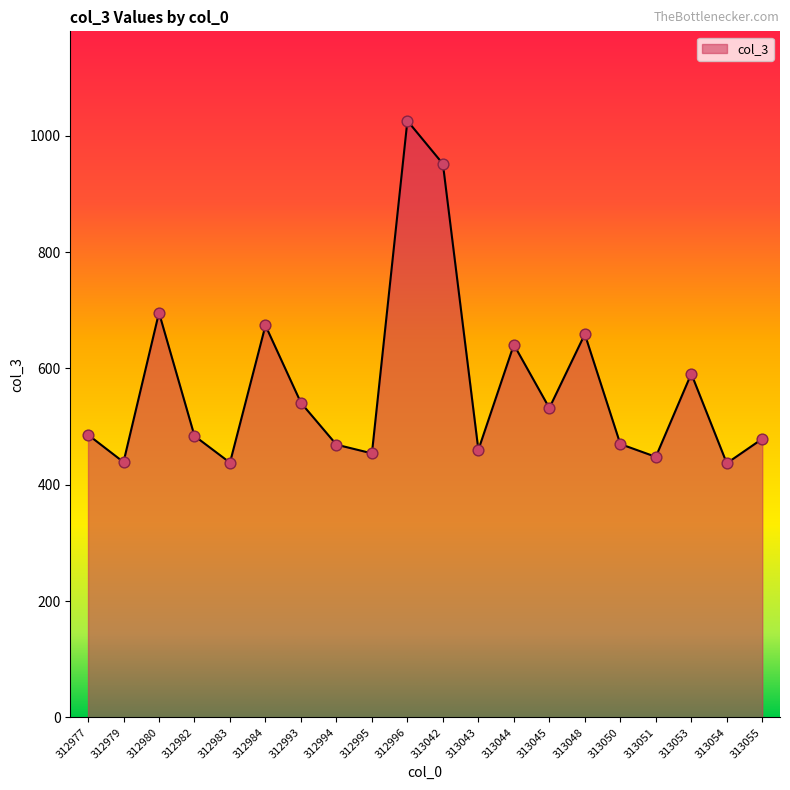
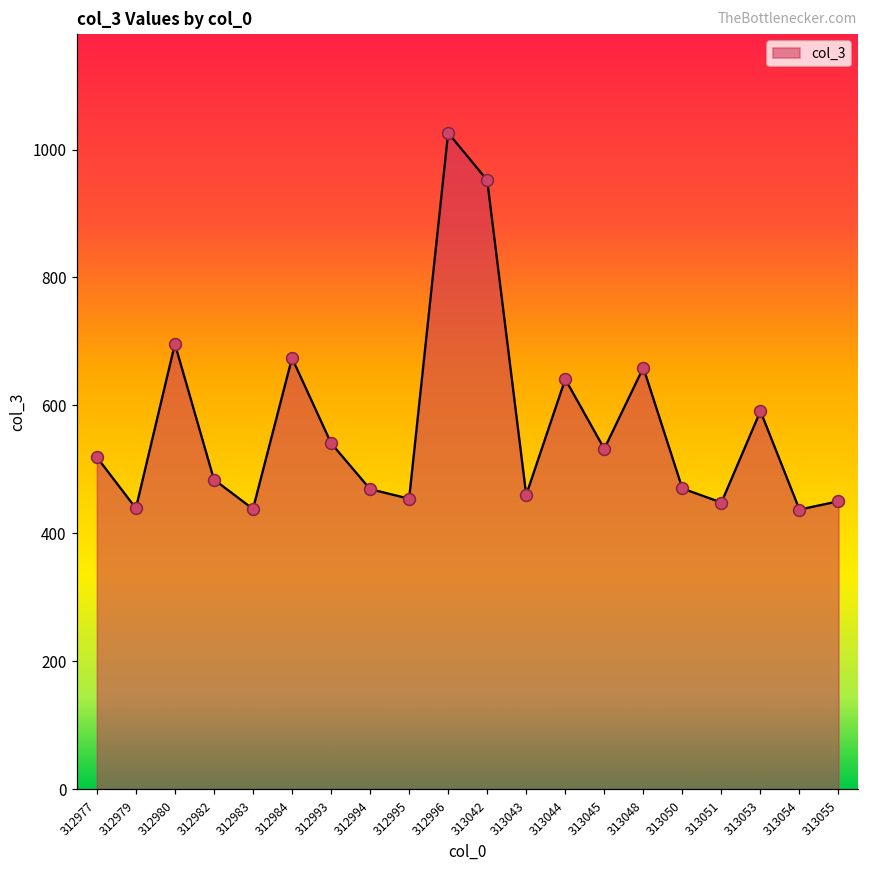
  {
-   "312977": 490,
+   "312977": 520,
    "312979": 440,
    "312980": 700,
    "312982": 480,
    "312983": 440,
    "312984": 670,
    "312993": 540,
    "312994": 470,
    "312995": 450,
    "312996": 1030,
    "313042": 950,
    "313043": 460,
    "313044": 640,
    "313045": 530,
    "313048": 660,
    "313050": 470,
    "313051": 450,
    "313053": 590,
    "313054": 440,
-   "313055": 480
+   "313055": 450
  }
